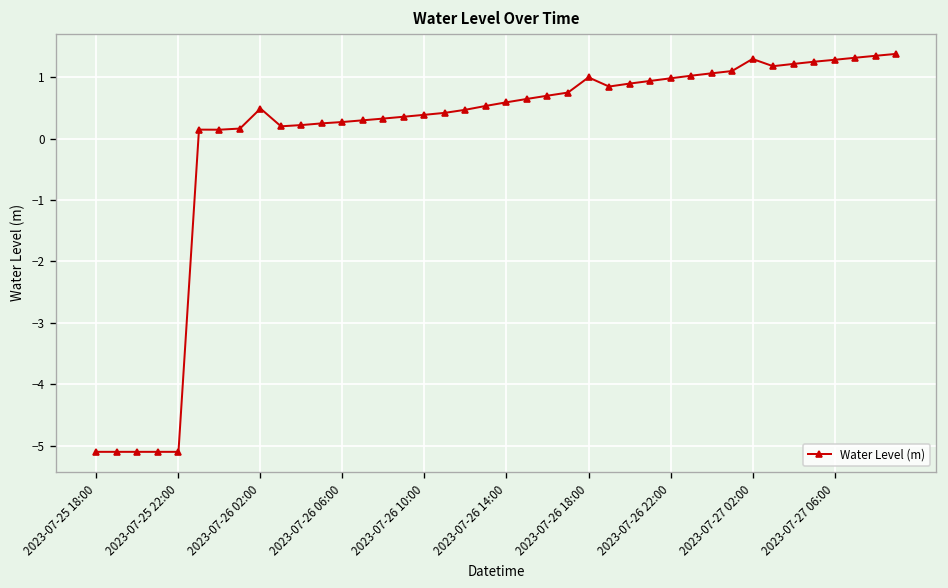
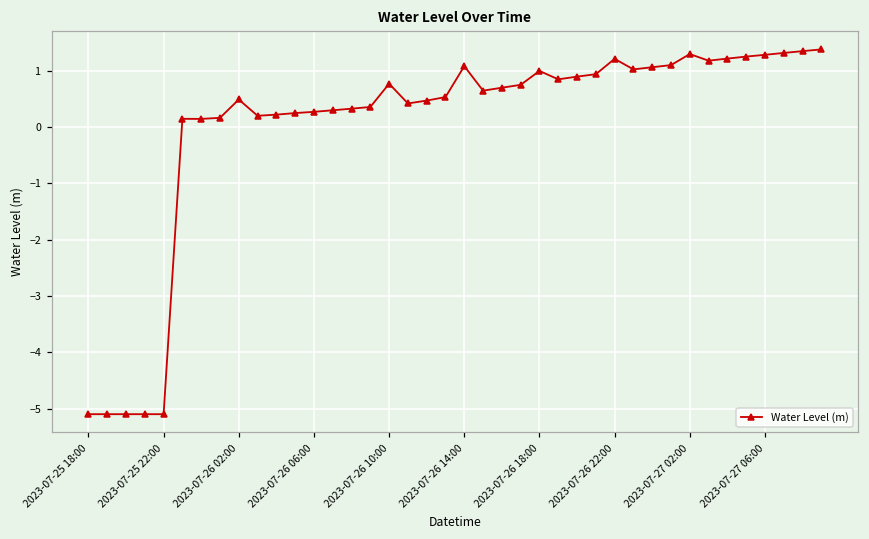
  {
    "2023-07-25 18:00": -5.1,
    "2023-07-25 22:00": -5.1,
    "2023-07-26 02:00": 0.5,
    "2023-07-26 06:00": 0.3,
-   "2023-07-26 10:00": 0.4,
-   "2023-07-26 14:00": 0.6,
+   "2023-07-26 10:00": 0.8,
+   "2023-07-26 14:00": 1.1,
    "2023-07-26 18:00": 1.0,
-   "2023-07-26 22:00": 1.0,
+   "2023-07-26 22:00": 1.2,
    "2023-07-27 02:00": 1.3,
    "2023-07-27 06:00": 1.3
  }
